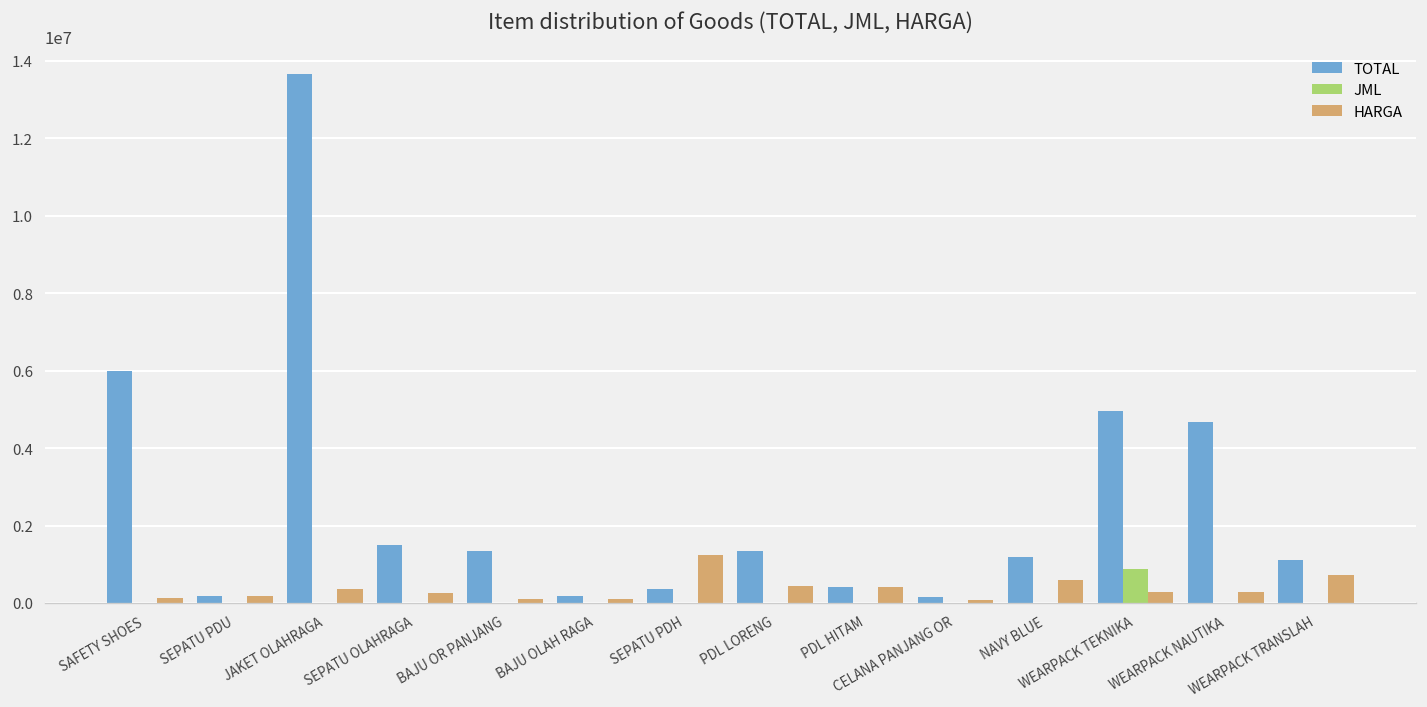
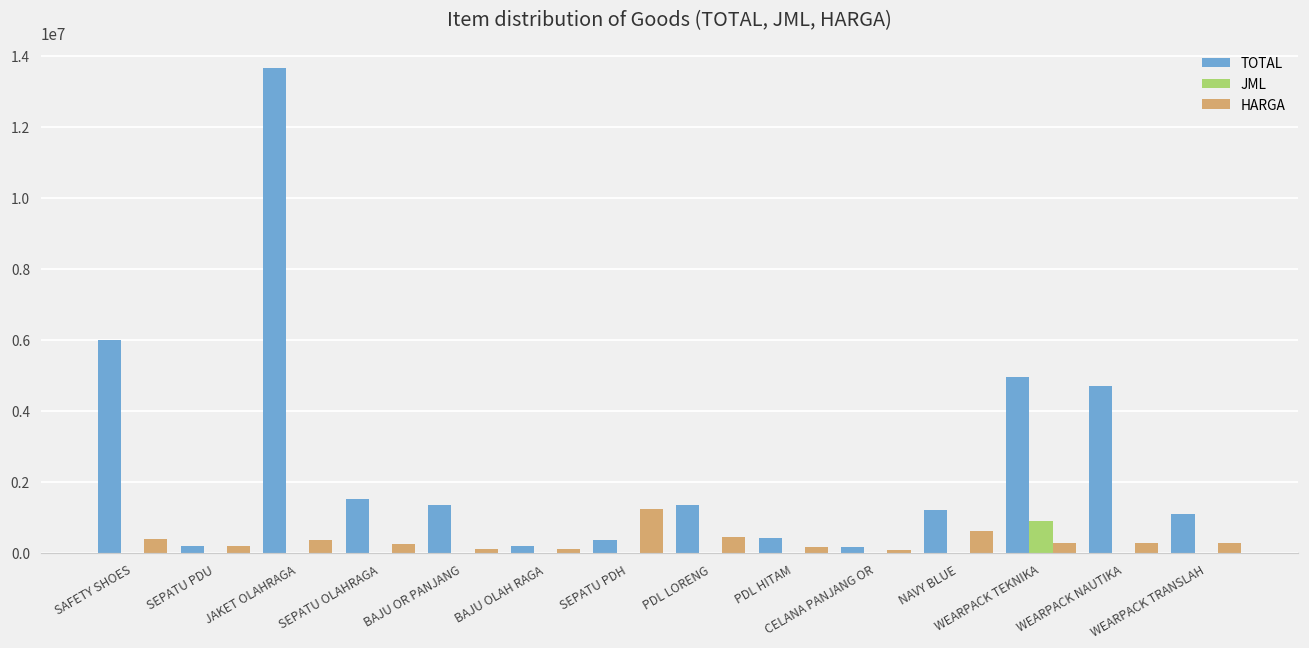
  {
    "TOTAL": {
      "SAFETY SHOES": 6000000,
      "SEPATU PDU": 200000,
      "JAKET OLAHRAGA": 13700000,
      "SEPATU OLAHRAGA": 1500000,
      "BAJU OR PANJANG": 1400000,
      "BAJU OLAH RAGA": 200000,
      "SEPATU PDH": 400000,
      "PDL LORENG": 1400000,
      "PDL HITAM": 400000,
      "CELANA PANJANG OR": 200000,
      "NAVY BLUE": 1200000,
      "WEARPACK TEKNIKA": 5000000,
      "WEARPACK NAUTIKA": 4700000,
      "WEARPACK TRANSLAH": 1100000
    },
    "JML": {
      "WEARPACK TEKNIKA": 900000
    },
    "HARGA": {
-     "SAFETY SHOES": 100000,
+     "SAFETY SHOES": 400000,
      "SEPATU PDU": 200000,
      "JAKET OLAHRAGA": 400000,
      "SEPATU OLAHRAGA": 300000,
      "BAJU OR PANJANG": 100000,
      "BAJU OLAH RAGA": 100000,
      "SEPATU PDH": 1200000,
      "PDL LORENG": 500000,
-     "PDL HITAM": 400000,
+     "PDL HITAM": 200000,
      "CELANA PANJANG OR": 100000,
      "NAVY BLUE": 600000,
      "WEARPACK TEKNIKA": 300000,
      "WEARPACK NAUTIKA": 300000,
-     "WEARPACK TRANSLAH": 700000
+     "WEARPACK TRANSLAH": 300000
    }
  }
